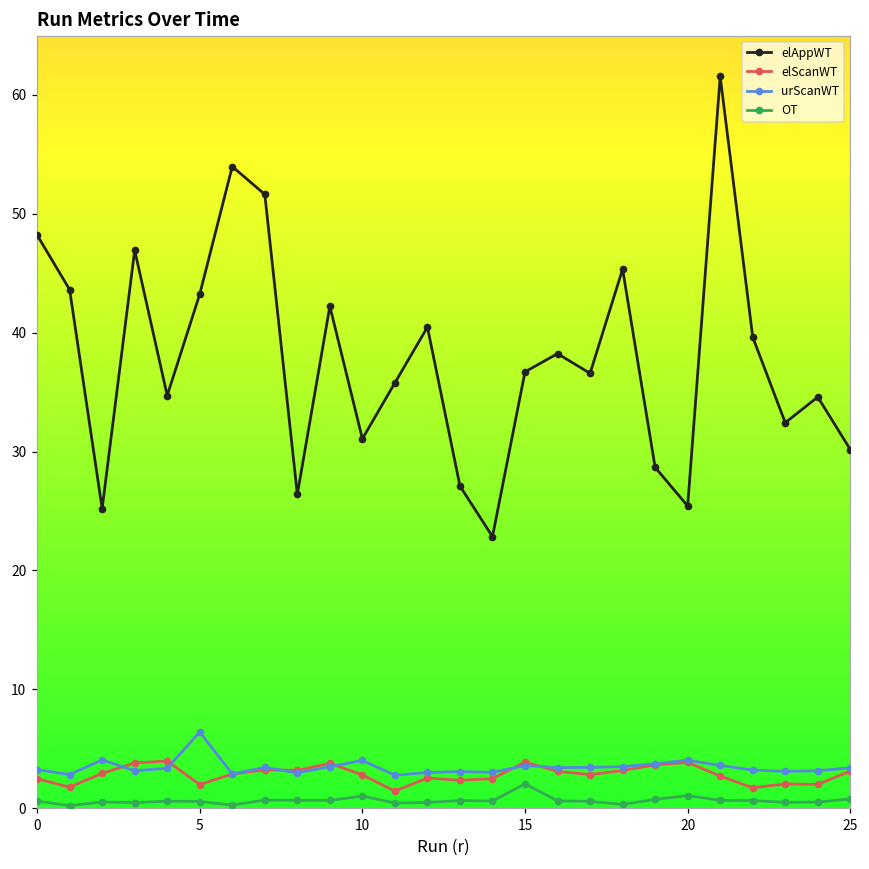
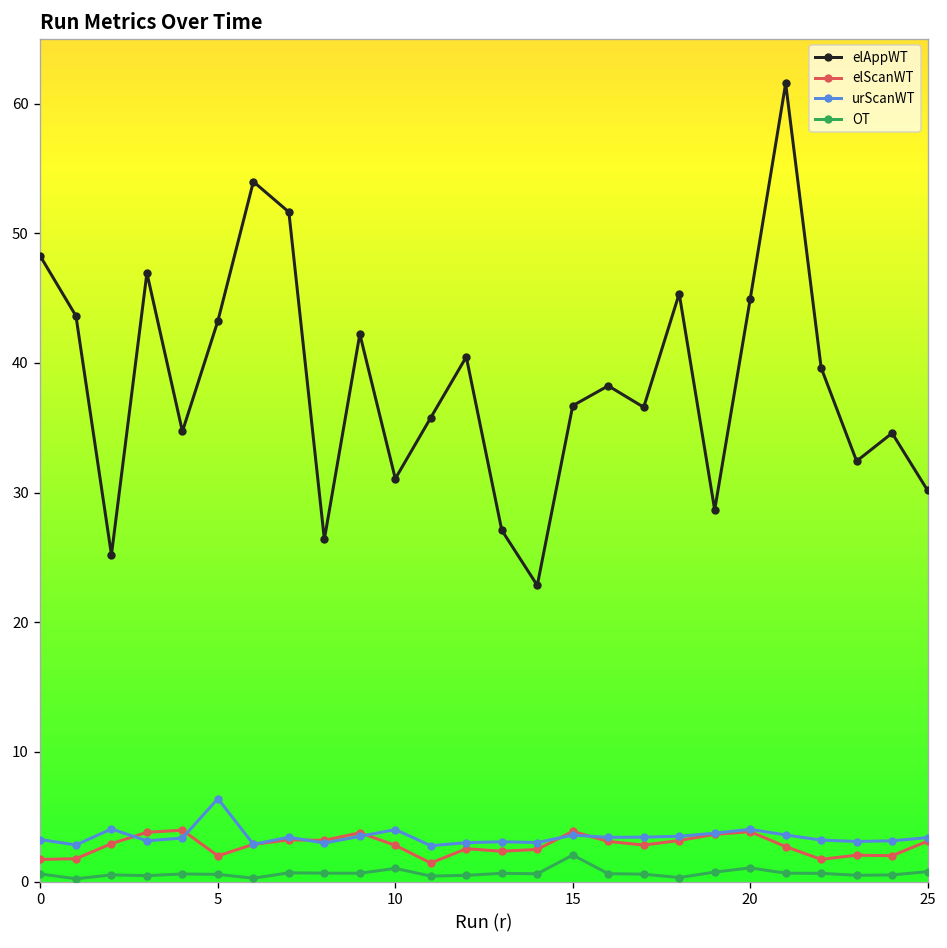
  {
    "elAppWT": {
      "0": 48.2,
      "5": 43.2,
      "10": 31.1,
      "15": 36.7,
-     "20": 25.4,
+     "20": 44.9,
      "25": 30.2
    },
    "elScanWT": {
-     "0": 2.5,
+     "0": 1.7,
      "5": 2.0,
      "10": 2.8,
      "15": 3.9,
      "25": 3.1
    },
    "urScanWT": {
      "0": 3.2,
      "5": 6.4,
      "10": 4.0,
      "15": 3.6,
      "25": 3.4
    },
    "OT": {
      "0": 0.6,
      "5": 0.6,
      "10": 1.0,
      "15": 2.1,
      "20": 1.1,
      "25": 0.8
    }
  }
